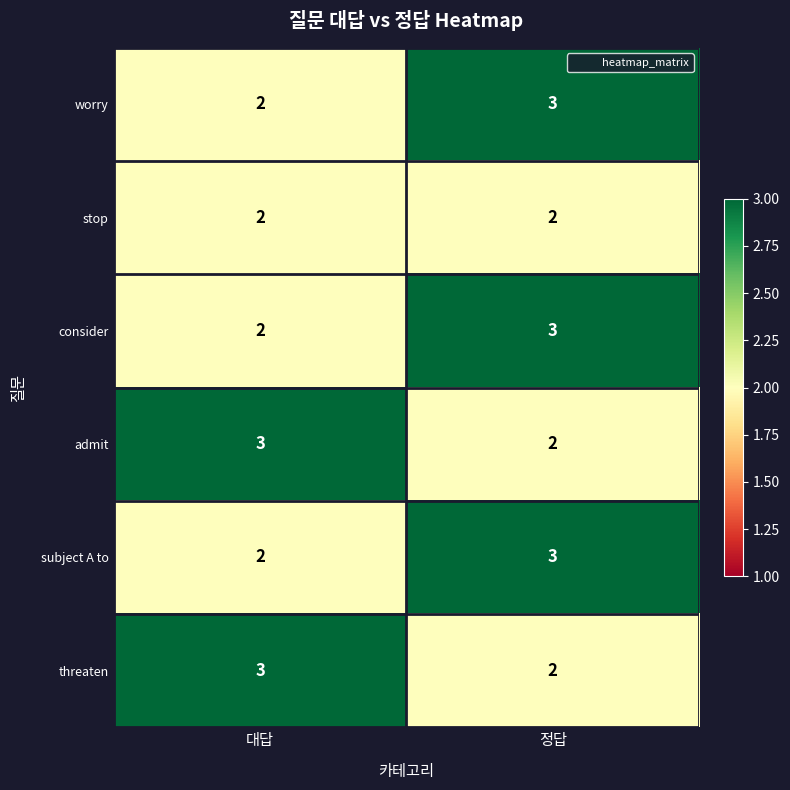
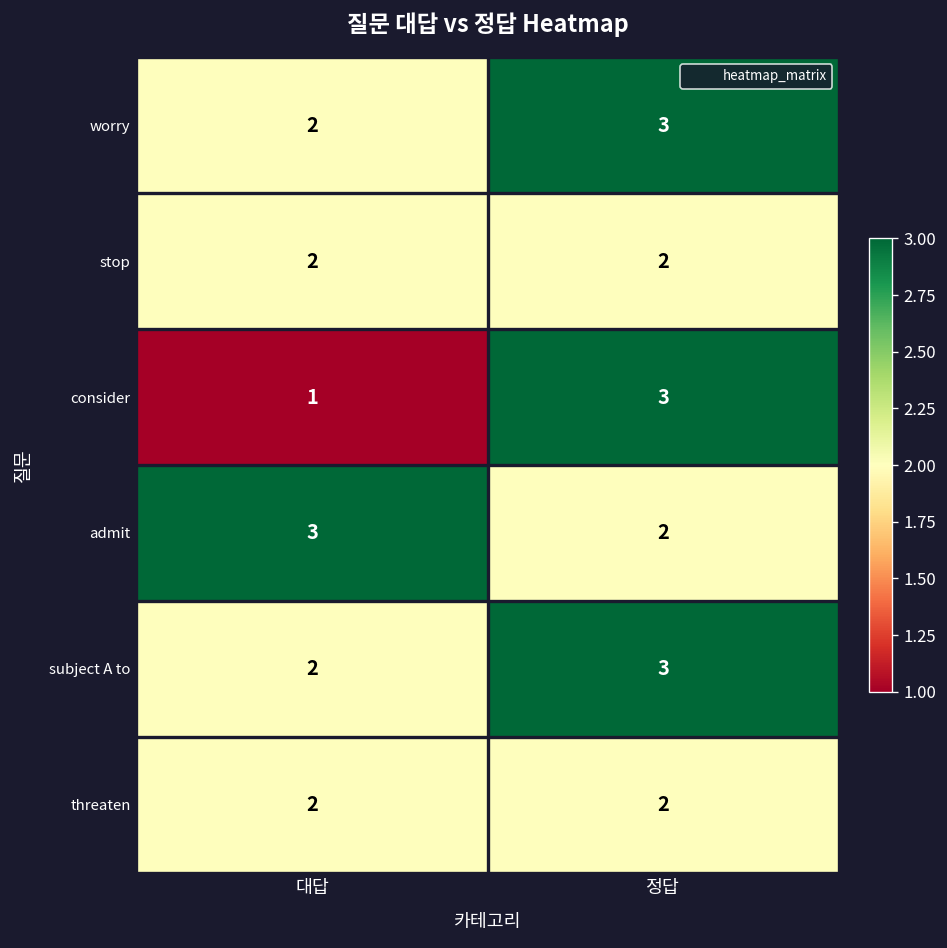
  {
    "worry": {
      "대답": 2,
      "정답": 3
    },
    "stop": {
      "대답": 2,
      "정답": 2
    },
    "consider": {
-     "대답": 2,
+     "대답": 1,
      "정답": 3
    },
    "admit": {
      "대답": 3,
      "정답": 2
    },
    "subject A to": {
      "대답": 2,
      "정답": 3
    },
    "threaten": {
-     "대답": 3,
+     "대답": 2,
      "정답": 2
    }
  }
